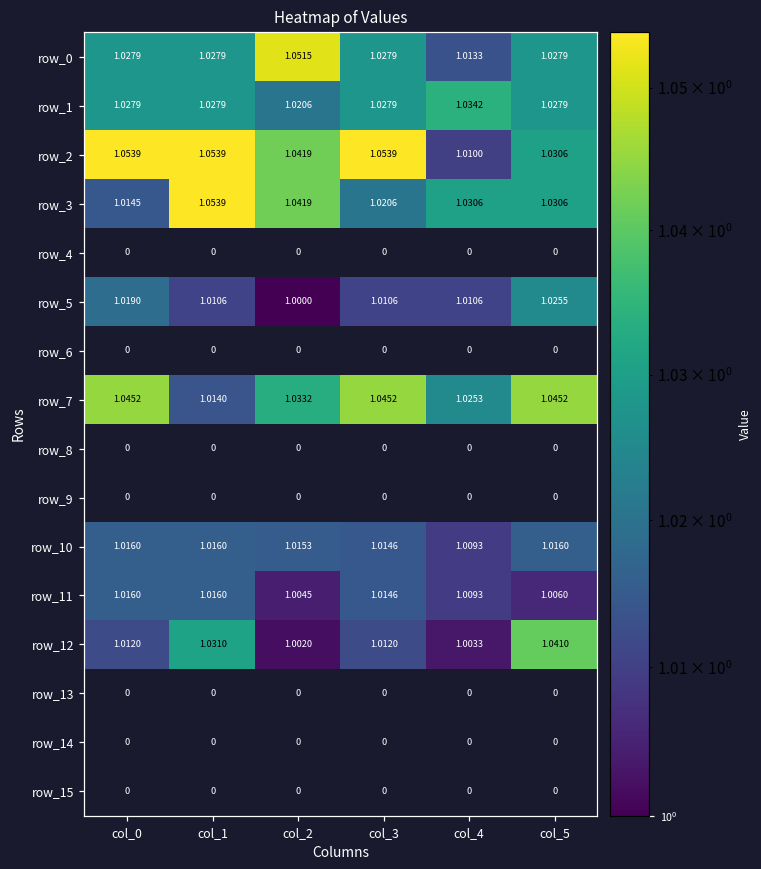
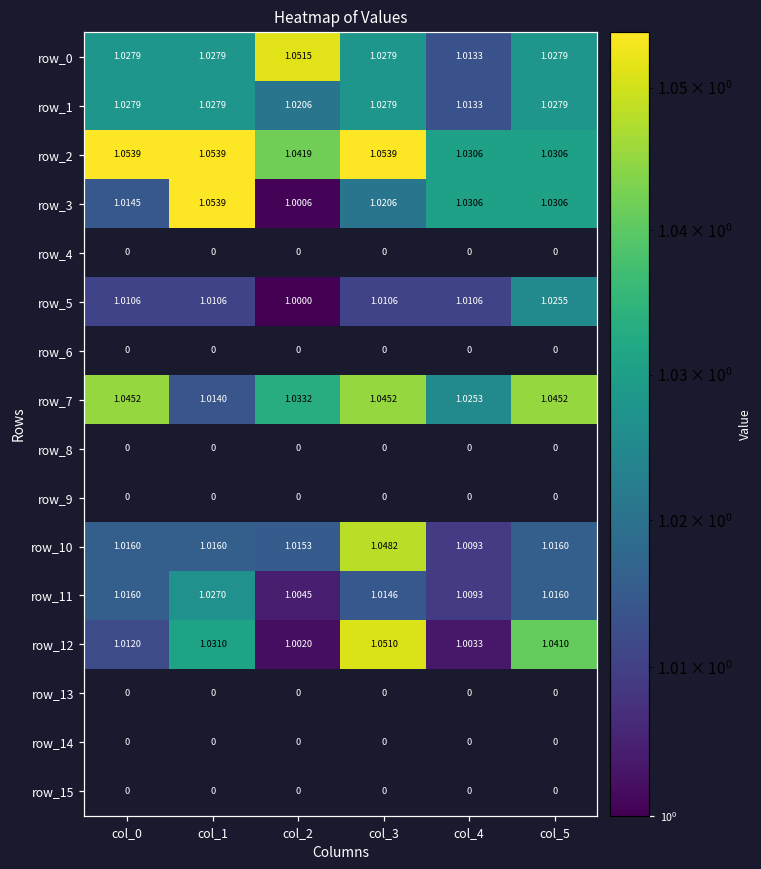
  {
    "row_0": {
      "col_0": 1.0279,
      "col_1": 1.0279,
      "col_2": 1.0515,
      "col_3": 1.0279,
      "col_4": 1.0133,
      "col_5": 1.0279
    },
    "row_1": {
      "col_0": 1.0279,
      "col_1": 1.0279,
      "col_2": 1.0206,
      "col_3": 1.0279,
-     "col_4": 1.0342,
+     "col_4": 1.0133,
      "col_5": 1.0279
    },
    "row_2": {
      "col_0": 1.0539,
      "col_1": 1.0539,
      "col_2": 1.0419,
      "col_3": 1.0539,
-     "col_4": 1.0100,
+     "col_4": 1.0306,
      "col_5": 1.0306
    },
    "row_3": {
      "col_0": 1.0145,
      "col_1": 1.0539,
-     "col_2": 1.0419,
+     "col_2": 1.0006,
      "col_3": 1.0206,
      "col_4": 1.0306,
      "col_5": 1.0306
    },
    "row_5": {
-     "col_0": 1.0190,
+     "col_0": 1.0106,
      "col_1": 1.0106,
      "col_2": 1.0000,
      "col_3": 1.0106,
      "col_4": 1.0106,
      "col_5": 1.0255
    },
    "row_7": {
      "col_0": 1.0452,
      "col_1": 1.0140,
      "col_2": 1.0332,
      "col_3": 1.0452,
      "col_4": 1.0253,
      "col_5": 1.0452
    },
    "row_10": {
      "col_0": 1.0160,
      "col_1": 1.0160,
      "col_2": 1.0153,
-     "col_3": 1.0146,
+     "col_3": 1.0482,
      "col_4": 1.0093,
      "col_5": 1.0160
    },
    "row_11": {
      "col_0": 1.0160,
-     "col_1": 1.0160,
+     "col_1": 1.0270,
      "col_2": 1.0045,
      "col_3": 1.0146,
      "col_4": 1.0093,
-     "col_5": 1.0060
+     "col_5": 1.0160
    },
    "row_12": {
      "col_0": 1.0120,
      "col_1": 1.0310,
      "col_2": 1.0020,
-     "col_3": 1.0120,
+     "col_3": 1.0510,
      "col_4": 1.0033,
      "col_5": 1.0410
    }
  }
